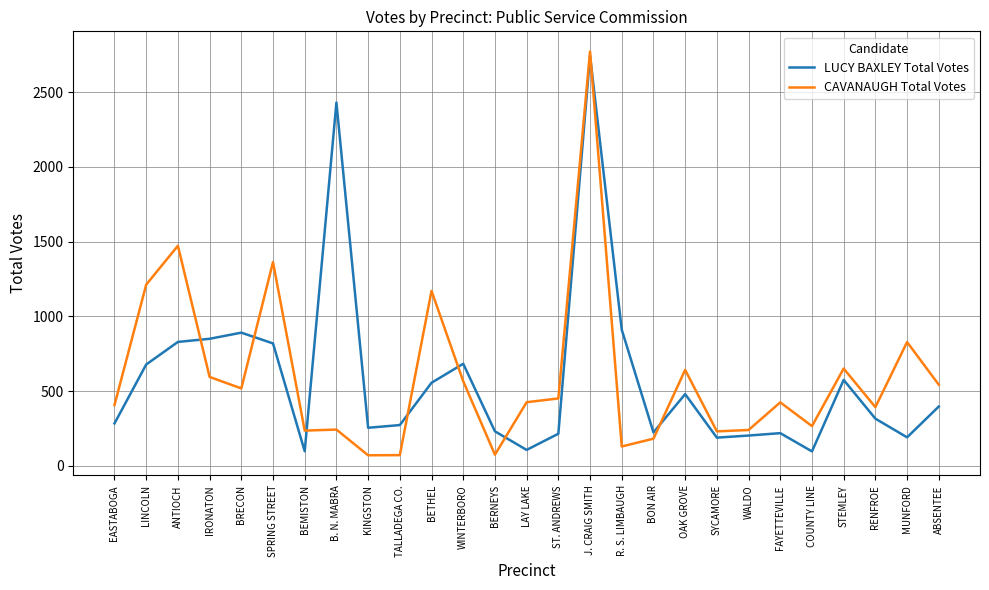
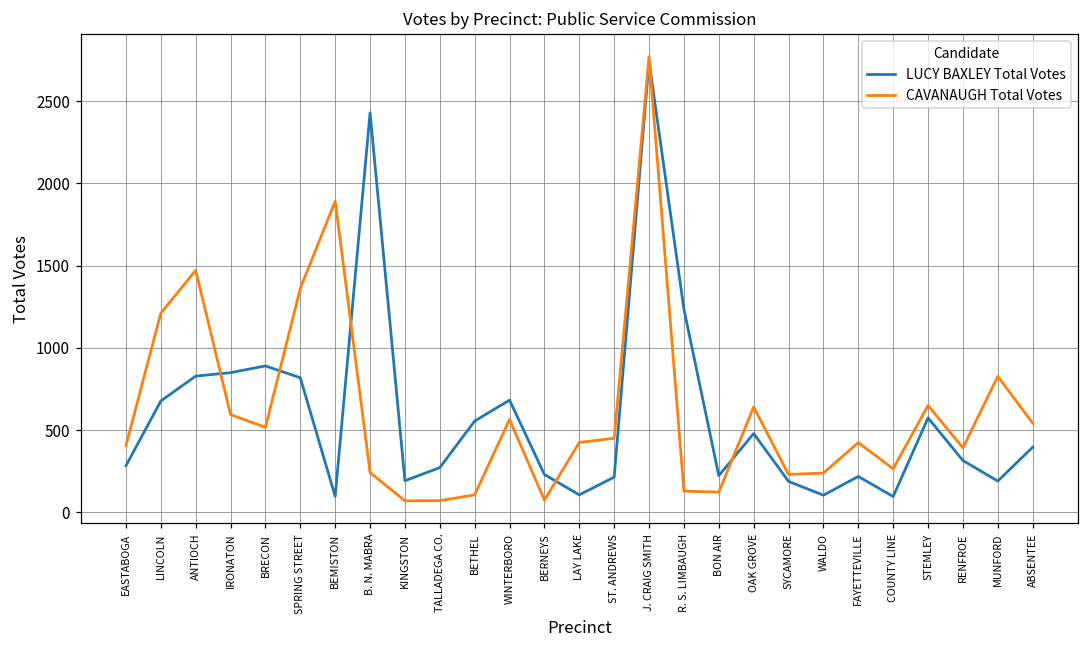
  {
    "LUCY BAXLEY Total Votes": {
      "EASTABOGA": 280,
      "LINCOLN": 680,
      "ANTIOCH": 830,
      "IRONATON": 850,
      "BRECON": 890,
      "SPRING STREET": 820,
      "BEMISTON": 100,
      "B. N. MABRA": 2430,
-     "KINGSTON": 260,
+     "KINGSTON": 190,
      "TALLADEGA CO.": 270,
      "BETHEL": 560,
      "WINTERBORO": 680,
      "BERNEYS": 230,
      "LAY LAKE": 110,
      "ST. ANDREWS": 220,
      "J. CRAIG SMITH": 2740,
-     "R. S. LIMBAUGH": 910,
+     "R. S. LIMBAUGH": 1240,
      "BON AIR": 220,
      "OAK GROVE": 480,
      "SYCAMORE": 190,
-     "WALDO": 200,
+     "WALDO": 110,
      "FAYETTEVILLE": 220,
      "COUNTY LINE": 100,
      "STEMLEY": 580,
      "RENFROE": 320,
      "MUNFORD": 190,
      "ABSENTEE": 400
    },
    "CAVANAUGH Total Votes": {
      "EASTABOGA": 410,
      "LINCOLN": 1210,
      "ANTIOCH": 1470,
      "IRONATON": 600,
      "BRECON": 520,
      "SPRING STREET": 1360,
-     "BEMISTON": 240,
+     "BEMISTON": 1890,
      "B. N. MABRA": 240,
      "KINGSTON": 70,
      "TALLADEGA CO.": 70,
-     "BETHEL": 1170,
+     "BETHEL": 110,
      "WINTERBORO": 570,
      "BERNEYS": 80,
      "LAY LAKE": 430,
      "ST. ANDREWS": 450,
      "J. CRAIG SMITH": 2770,
      "R. S. LIMBAUGH": 130,
-     "BON AIR": 180,
+     "BON AIR": 120,
      "OAK GROVE": 640,
      "SYCAMORE": 230,
      "WALDO": 240,
      "FAYETTEVILLE": 430,
      "COUNTY LINE": 270,
      "STEMLEY": 650,
      "RENFROE": 390,
      "MUNFORD": 830,
      "ABSENTEE": 540
    }
  }
